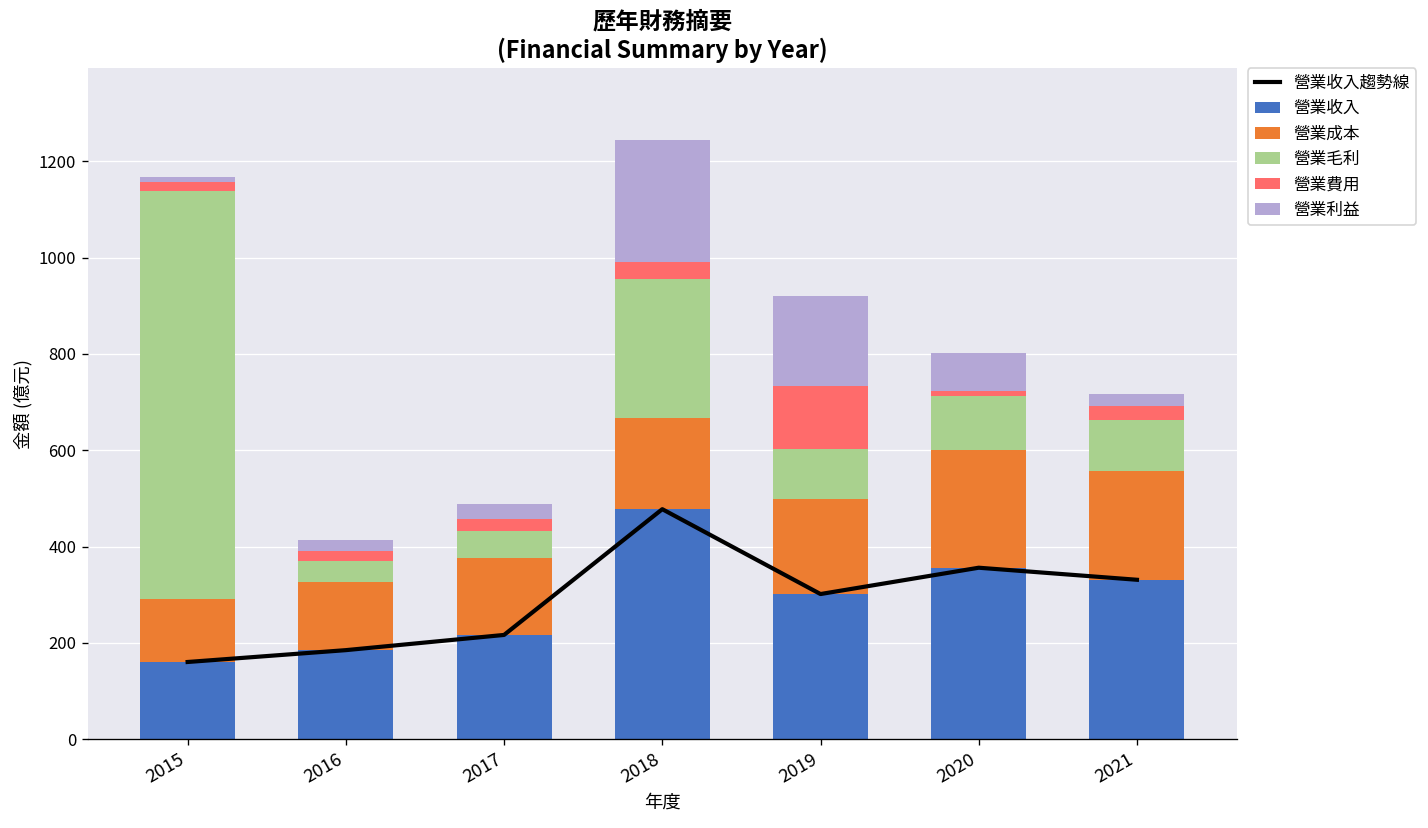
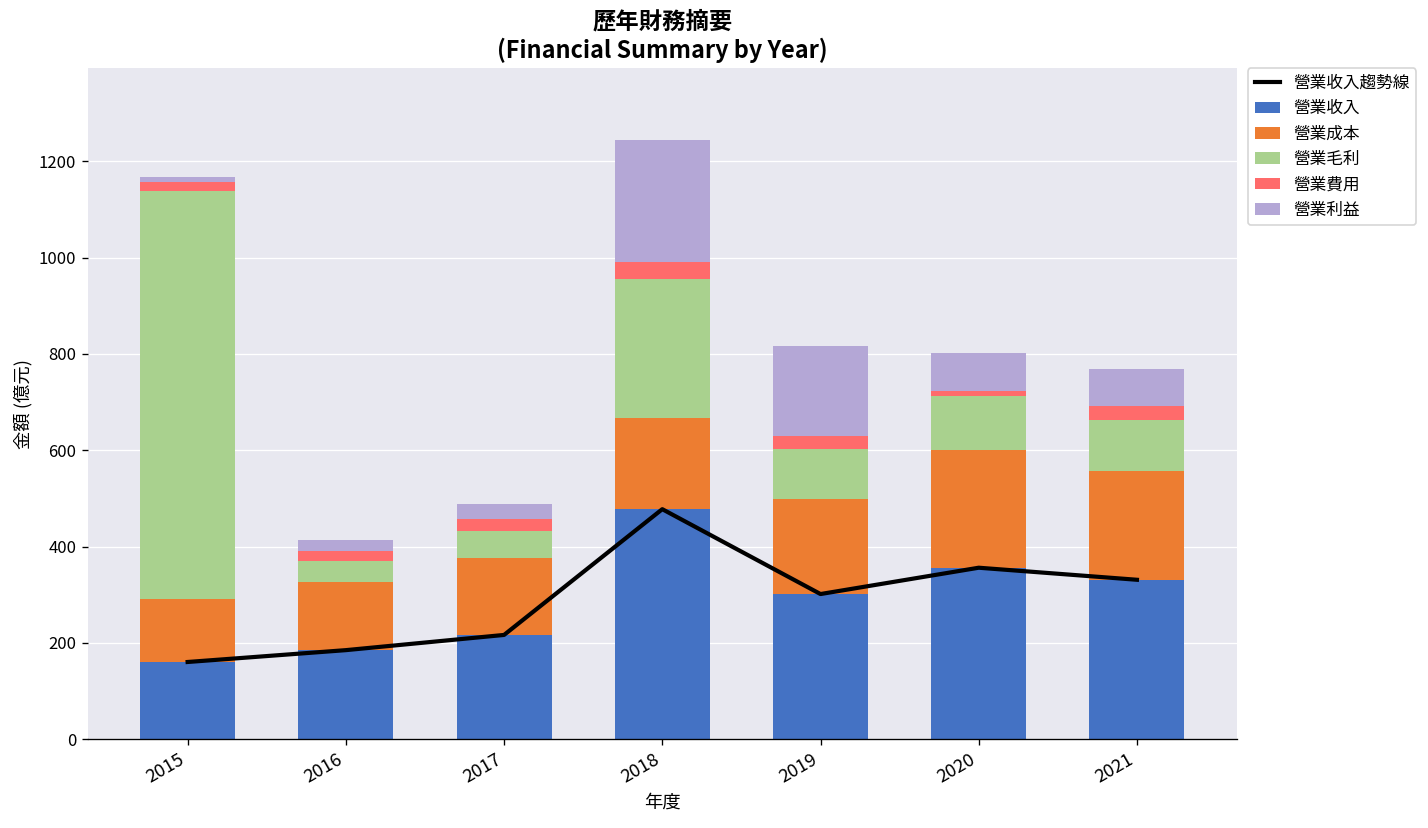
  {
    "營業收入": {
      "2015": 160,
      "2016": 180,
      "2017": 220,
      "2018": 480,
      "2019": 300,
      "2020": 360,
      "2021": 330
    },
    "營業成本": {
      "2015": 130,
      "2016": 140,
      "2017": 160,
      "2018": 190,
      "2019": 200,
      "2020": 240,
      "2021": 230
    },
    "營業毛利": {
      "2015": 850,
      "2016": 40,
      "2017": 60,
      "2018": 290,
      "2019": 100,
      "2020": 110,
      "2021": 110
    },
    "營業費用": {
      "2015": 20,
      "2016": 20,
      "2017": 20,
      "2018": 40,
-     "2019": 130,
+     "2019": 30,
      "2020": 10,
      "2021": 30
    },
    "營業利益": {
      "2015": 10,
      "2016": 20,
      "2017": 30,
      "2018": 250,
      "2019": 190,
      "2020": 80,
-     "2021": 20
+     "2021": 80
    }
  }
